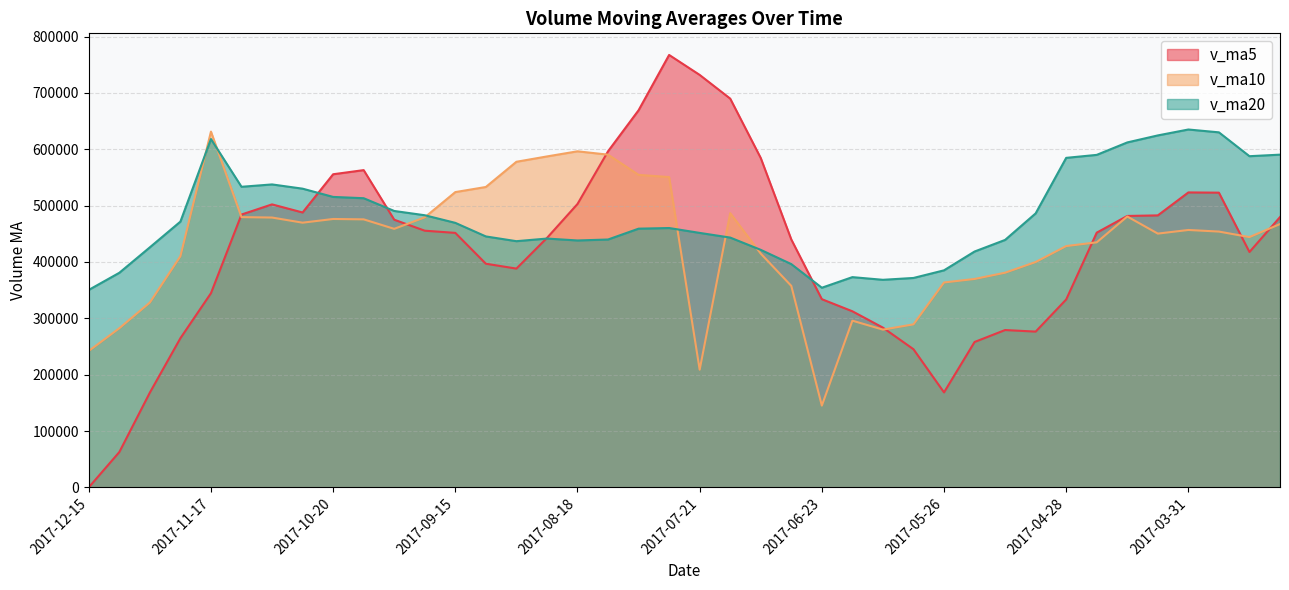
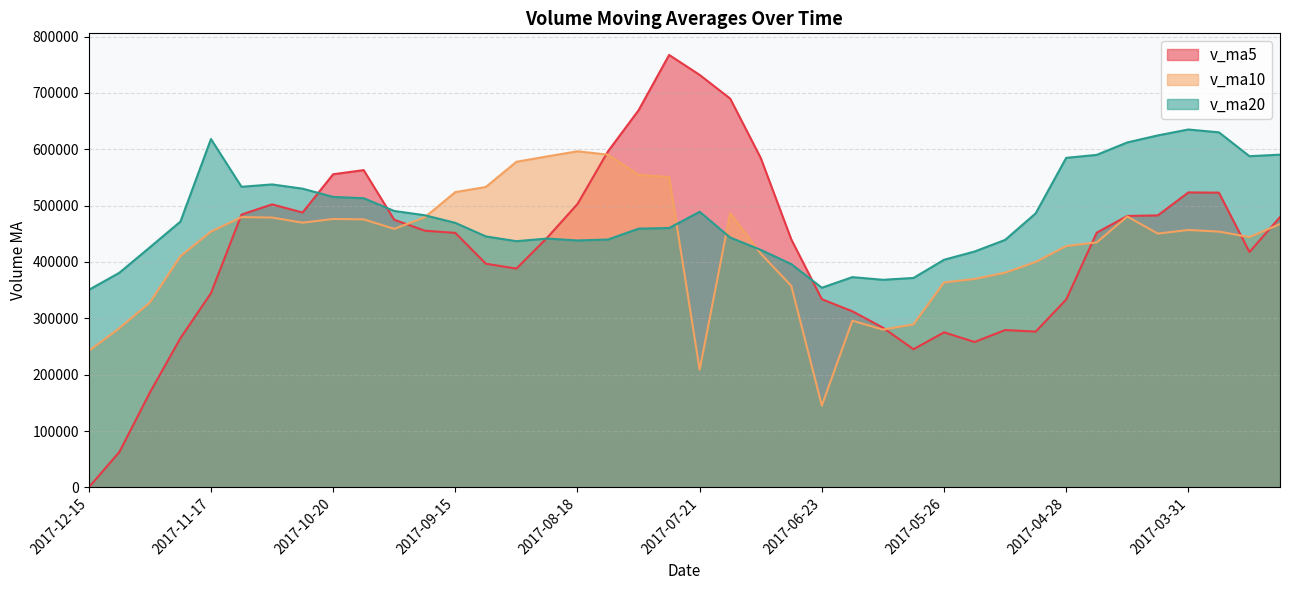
  {
    "v_ma5": {
      "2017-12-15": 0,
      "2017-11-17": 340000,
      "2017-10-20": 560000,
      "2017-09-15": 450000,
      "2017-08-18": 500000,
      "2017-07-21": 730000,
      "2017-06-23": 330000,
-     "2017-05-26": 170000,
+     "2017-05-26": 280000,
      "2017-04-28": 330000,
      "2017-03-31": 520000
    },
    "v_ma10": {
      "2017-12-15": 240000,
-     "2017-11-17": 630000,
+     "2017-11-17": 450000,
      "2017-10-20": 480000,
      "2017-09-15": 520000,
      "2017-08-18": 600000,
      "2017-07-21": 210000,
      "2017-06-23": 150000,
      "2017-05-26": 360000,
      "2017-04-28": 430000,
      "2017-03-31": 460000
    },
    "v_ma20": {
      "2017-12-15": 350000,
      "2017-11-17": 620000,
      "2017-10-20": 520000,
      "2017-09-15": 470000,
      "2017-08-18": 440000,
-     "2017-07-21": 450000,
+     "2017-07-21": 490000,
      "2017-06-23": 350000,
-     "2017-05-26": 390000,
+     "2017-05-26": 400000,
      "2017-04-28": 580000,
      "2017-03-31": 640000
    }
  }
